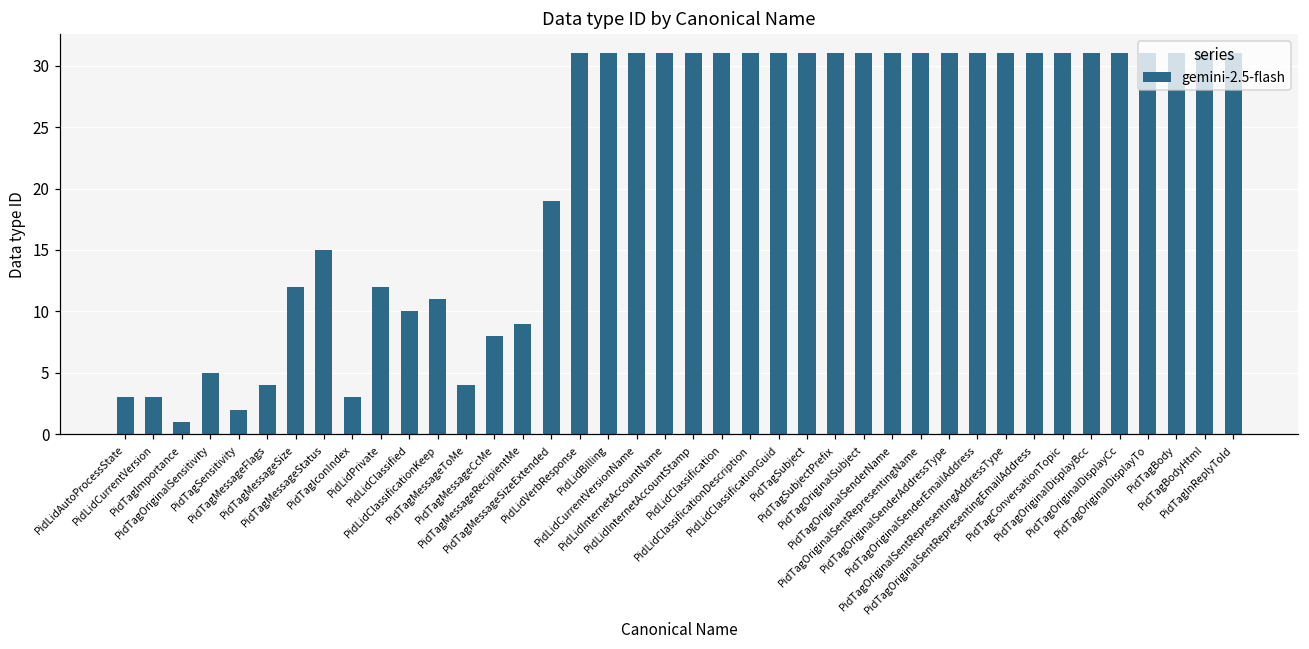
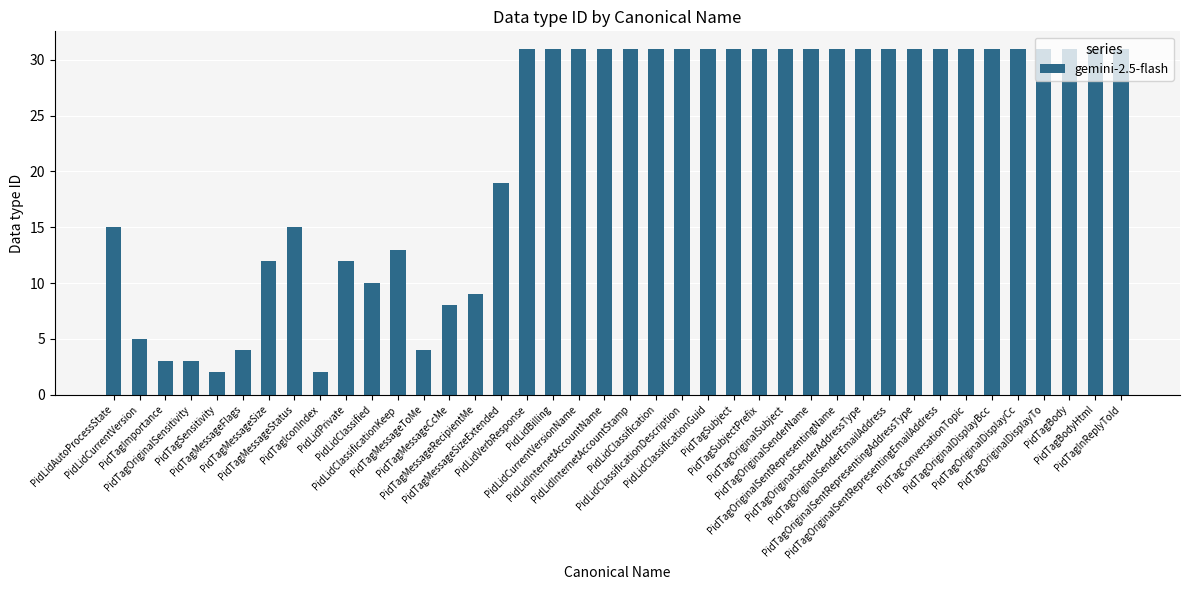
  {
-   "PidLidAutoProcessState": 3,
-   "PidLidCurrentVersion": 3,
-   "PidTagImportance": 1,
-   "PidTagOriginalSensitivity": 5,
+   "PidLidAutoProcessState": 15,
+   "PidLidCurrentVersion": 5,
+   "PidTagImportance": 3,
+   "PidTagOriginalSensitivity": 3,
    "PidTagSensitivity": 2,
    "PidTagMessageFlags": 4,
    "PidTagMessageSize": 12,
    "PidTagMessageStatus": 15,
-   "PidTagIconIndex": 3,
+   "PidTagIconIndex": 2,
    "PidLidPrivate": 12,
    "PidLidClassified": 10,
-   "PidLidClassificationKeep": 11,
+   "PidLidClassificationKeep": 13,
    "PidTagMessageToMe": 4,
    "PidTagMessageCcMe": 8,
    "PidTagMessageRecipientMe": 9,
    "PidTagMessageSizeExtended": 19,
    "PidLidVerbResponse": 31,
    "PidLidBilling": 31,
    "PidLidCurrentVersionName": 31,
    "PidLidInternetAccountName": 31,
    "PidLidInternetAccountStamp": 31,
    "PidLidClassification": 31,
    "PidLidClassificationDescription": 31,
    "PidLidClassificationGuid": 31,
    "PidTagSubject": 31,
    "PidTagSubjectPrefix": 31,
    "PidTagOriginalSubject": 31,
    "PidTagOriginalSenderName": 31,
    "PidTagOriginalSentRepresentingName": 31,
    "PidTagOriginalSenderAddressType": 31,
    "PidTagOriginalSenderEmailAddress": 31,
    "PidTagOriginalSentRepresentingAddressType": 31,
    "PidTagOriginalSentRepresentingEmailAddress": 31,
    "PidTagConversationTopic": 31,
    "PidTagOriginalDisplayBcc": 31,
    "PidTagOriginalDisplayCc": 31
  }
